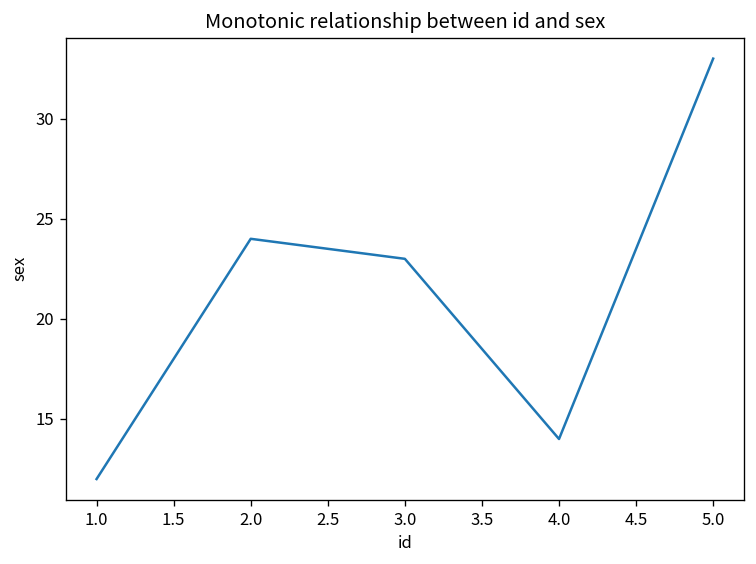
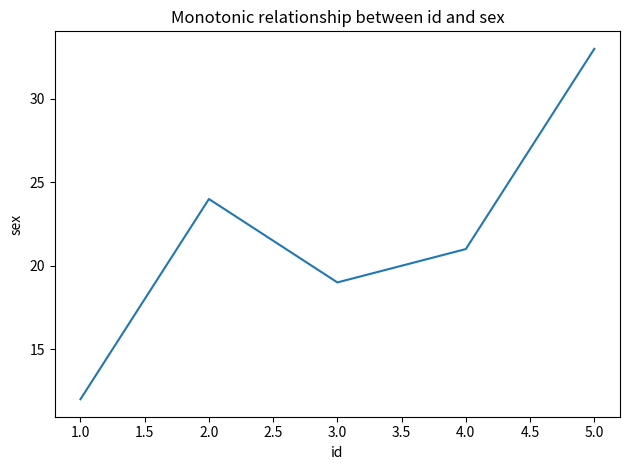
  {
    "1.0": 12,
    "2.0": 24,
-   "3.0": 23,
-   "4.0": 14,
+   "3.0": 19,
+   "4.0": 21,
    "5.0": 33
  }
